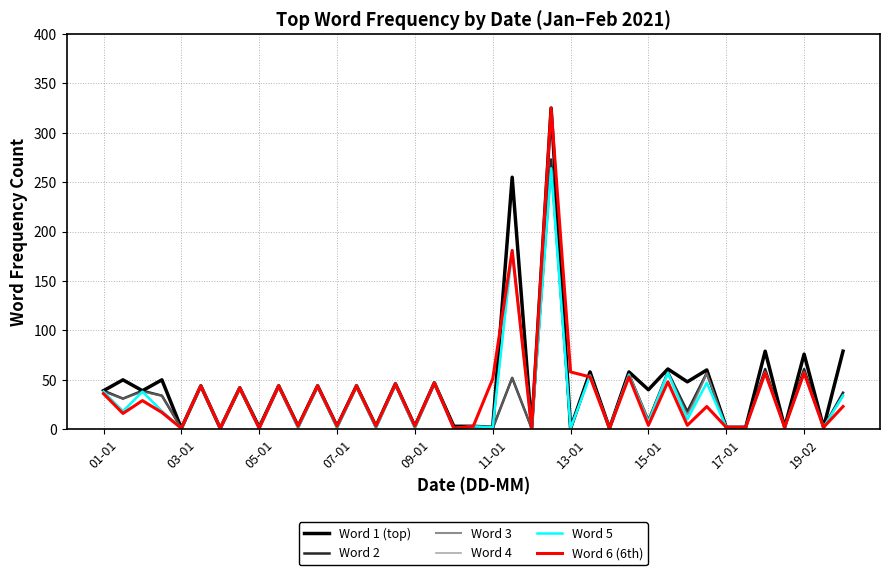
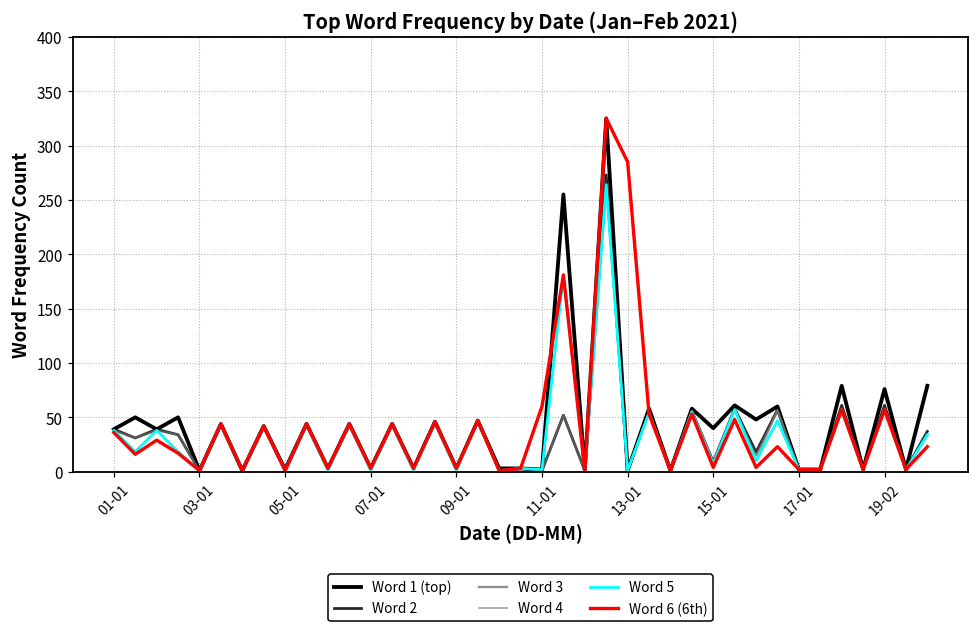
  {
    "Word 6 (6th)": {
-     "11-01": 50,
-     "13-01": 60,
+     "11-01": 60,
+     "13-01": 290,
      "15-01": 0
    }
  }
